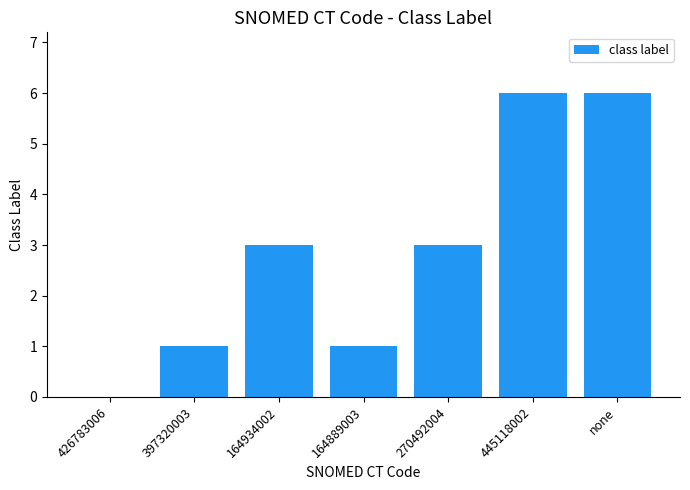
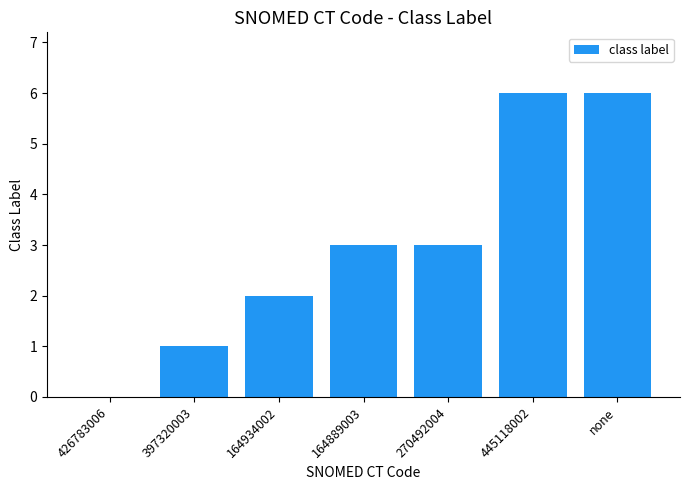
  {
    "426783006": 0,
    "397320003": 1,
-   "164934002": 3,
-   "164889003": 1,
+   "164934002": 2,
+   "164889003": 3,
    "270492004": 3,
    "445118002": 6,
    "none": 6
  }
